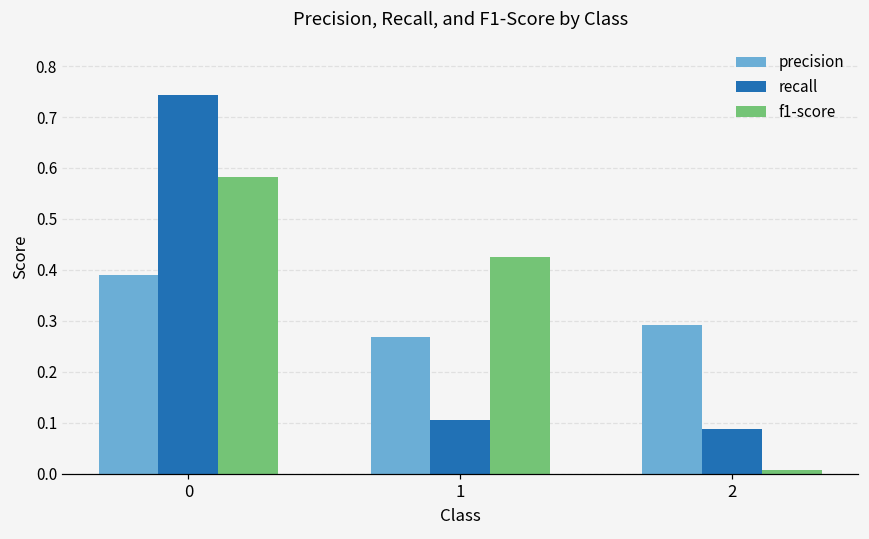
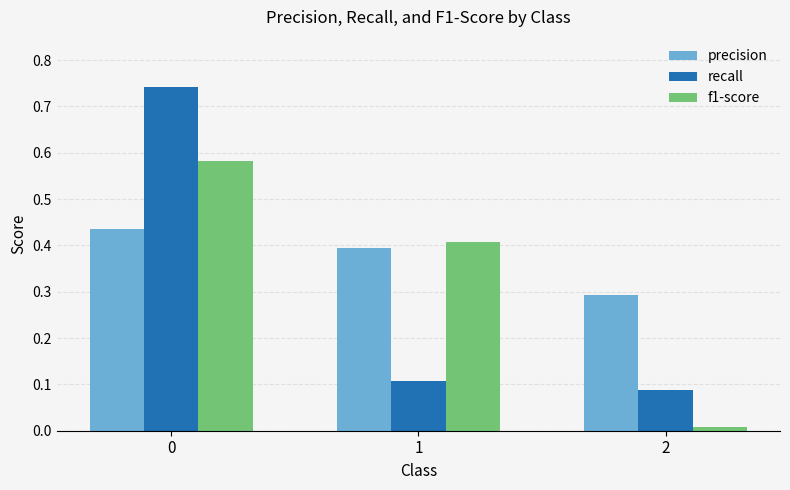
  {
    "precision": {
-     "0": 0.39,
-     "1": 0.27,
+     "0": 0.44,
+     "1": 0.39,
      "2": 0.29
    },
    "recall": {
      "0": 0.74,
      "1": 0.11,
      "2": 0.09
    },
    "f1-score": {
      "0": 0.58,
-     "1": 0.42,
+     "1": 0.41,
      "2": 0.01
    }
  }
